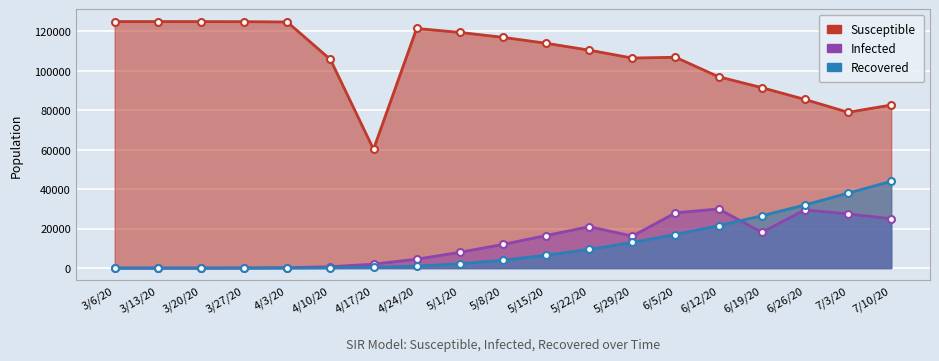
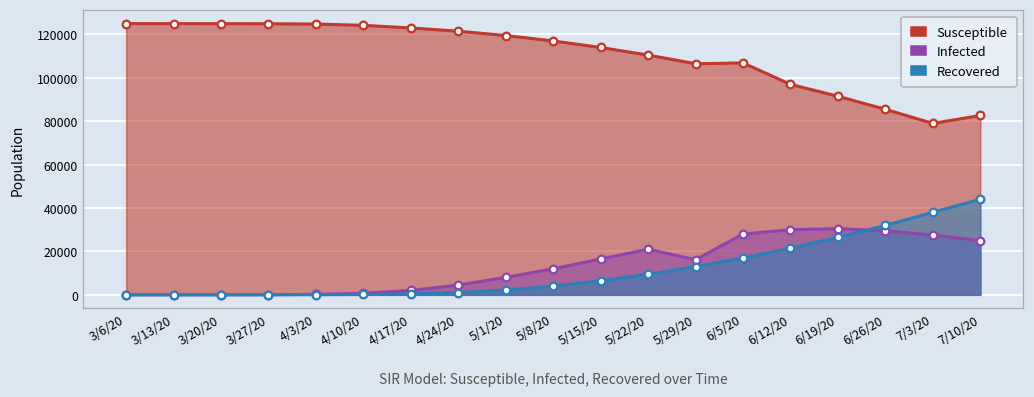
  {
    "Susceptible": {
      "3/6/20": 125000,
      "3/13/20": 125000,
      "3/20/20": 125000,
      "3/27/20": 125000,
      "4/3/20": 125000,
-     "4/10/20": 106000,
-     "4/17/20": 60000,
+     "4/10/20": 124000,
+     "4/17/20": 123000,
      "4/24/20": 122000,
      "5/1/20": 120000,
      "5/8/20": 117000,
      "5/15/20": 114000,
      "5/22/20": 111000,
      "5/29/20": 107000,
      "6/5/20": 107000,
      "6/12/20": 97000,
      "6/19/20": 92000,
      "6/26/20": 86000,
      "7/3/20": 79000,
      "7/10/20": 83000
    },
    "Infected": {
      "4/17/20": 2000,
      "4/24/20": 5000,
      "5/1/20": 8000,
      "5/8/20": 12000,
      "5/15/20": 17000,
      "5/22/20": 21000,
      "5/29/20": 16000,
      "6/5/20": 28000,
      "6/12/20": 30000,
-     "6/19/20": 18000,
+     "6/19/20": 31000,
      "6/26/20": 30000,
      "7/3/20": 28000,
      "7/10/20": 25000
    },
    "Recovered": {
      "4/17/20": 0,
      "4/24/20": 1000,
      "5/1/20": 2000,
      "5/8/20": 4000,
      "5/15/20": 7000,
      "5/22/20": 10000,
      "5/29/20": 13000,
      "6/5/20": 17000,
      "6/12/20": 22000,
      "6/19/20": 27000,
      "6/26/20": 32000,
      "7/3/20": 38000,
      "7/10/20": 44000
    }
  }
